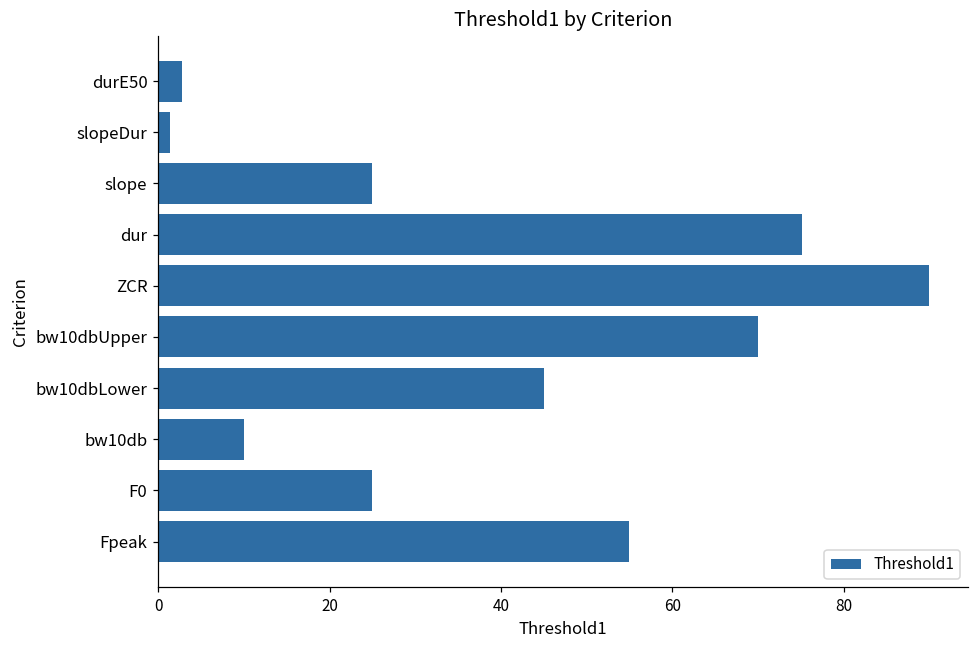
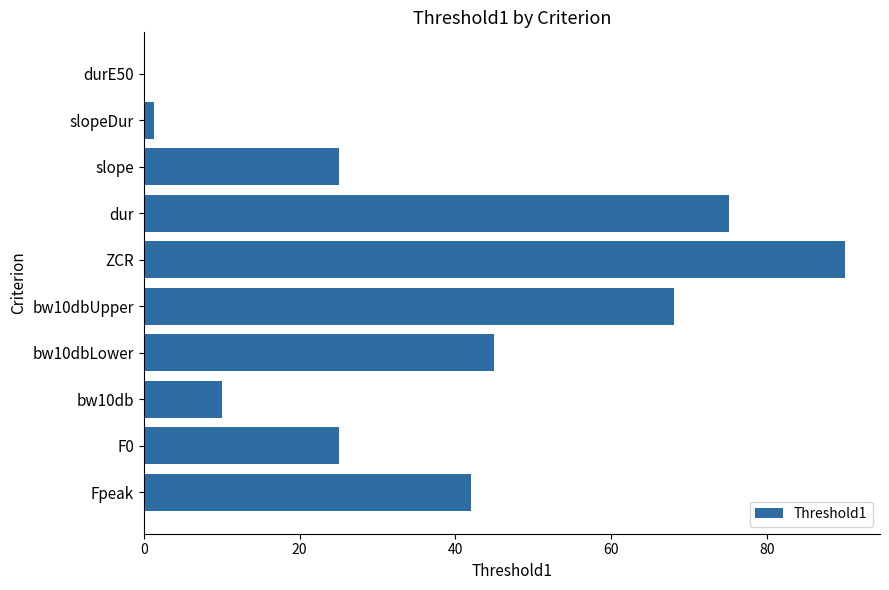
  {
-   "durE50": 3,
+   "durE50": 0,
    "slopeDur": 1,
    "slope": 25,
    "dur": 75,
    "ZCR": 90,
-   "bw10dbUpper": 70,
+   "bw10dbUpper": 68,
    "bw10dbLower": 45,
    "bw10db": 10,
    "F0": 25,
-   "Fpeak": 55
+   "Fpeak": 42
  }
